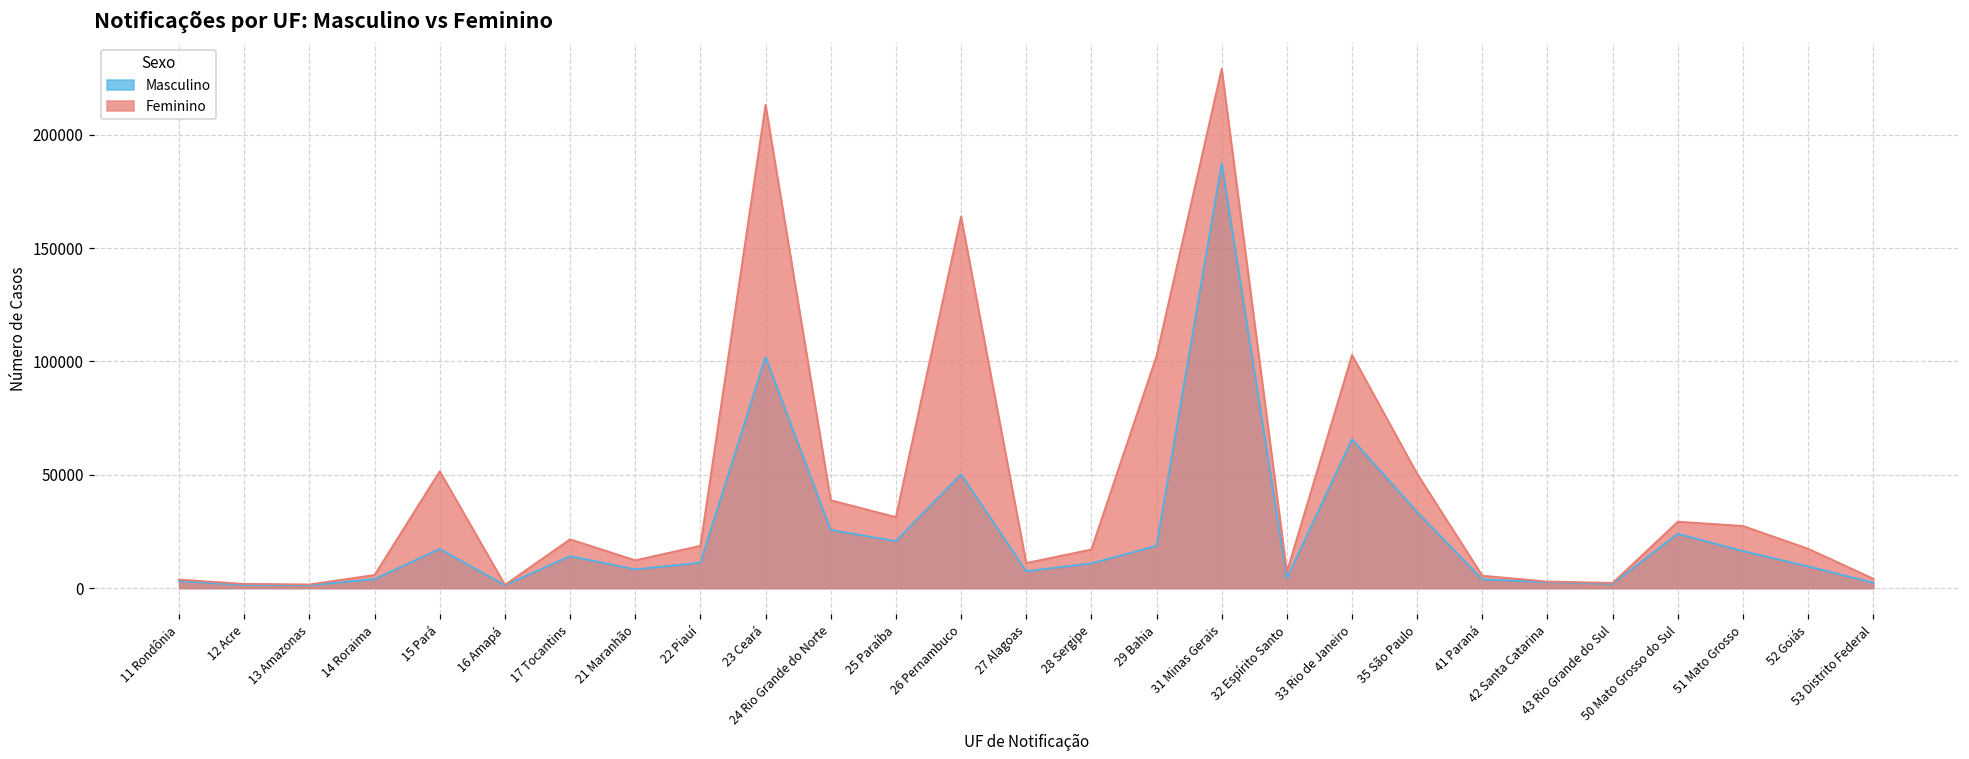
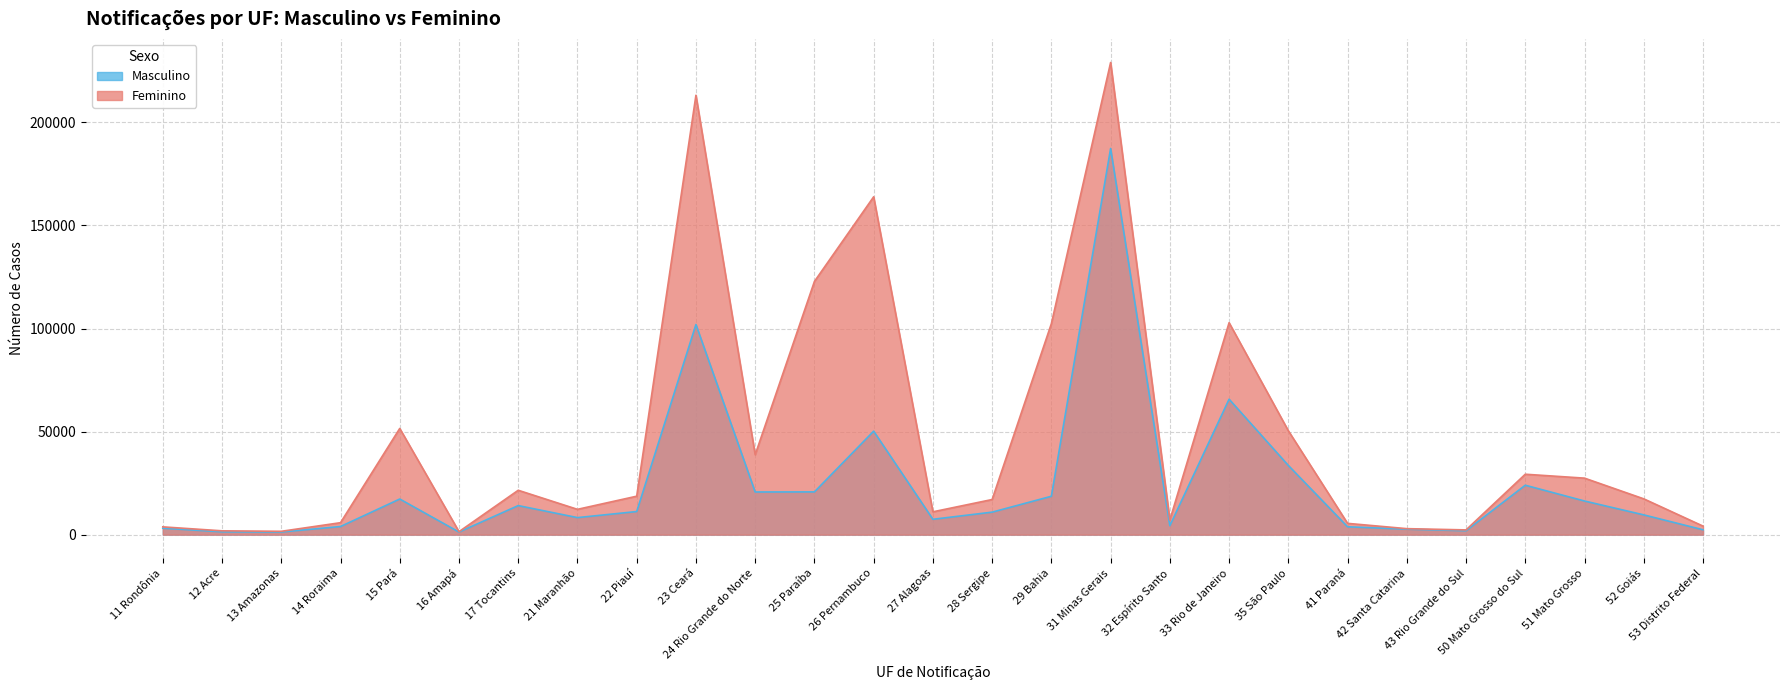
  {
    "Masculino": {
      "14 Roraima": 4000,
      "15 Pará": 17000,
      "17 Tocantins": 14000,
      "21 Maranhão": 8000,
      "22 Piauí": 11000,
      "23 Ceará": 102000,
-     "24 Rio Grande do Norte": 26000,
+     "24 Rio Grande do Norte": 21000,
      "25 Paraíba": 21000,
      "26 Pernambuco": 50000,
      "27 Alagoas": 7000,
      "28 Sergipe": 11000,
      "29 Bahia": 19000,
      "31 Minas Gerais": 187000,
      "32 Espírito Santo": 4000,
      "33 Rio de Janeiro": 66000,
      "35 São Paulo": 34000,
      "41 Paraná": 4000,
      "50 Mato Grosso do Sul": 24000,
      "51 Mato Grosso": 16000,
      "52 Goiás": 10000,
      "53 Distrito Federal": 2000
    },
    "Feminino": {
      "14 Roraima": 6000,
      "15 Pará": 52000,
      "17 Tocantins": 22000,
      "21 Maranhão": 12000,
      "22 Piauí": 19000,
      "23 Ceará": 213000,
      "24 Rio Grande do Norte": 39000,
-     "25 Paraíba": 31000,
+     "25 Paraíba": 123000,
      "26 Pernambuco": 164000,
      "27 Alagoas": 11000,
      "28 Sergipe": 17000,
      "29 Bahia": 102000,
      "31 Minas Gerais": 229000,
      "32 Espírito Santo": 7000,
      "33 Rio de Janeiro": 103000,
      "35 São Paulo": 50000,
      "41 Paraná": 5000,
      "50 Mato Grosso do Sul": 29000,
      "51 Mato Grosso": 27000,
      "52 Goiás": 17000,
      "53 Distrito Federal": 4000
    }
  }
